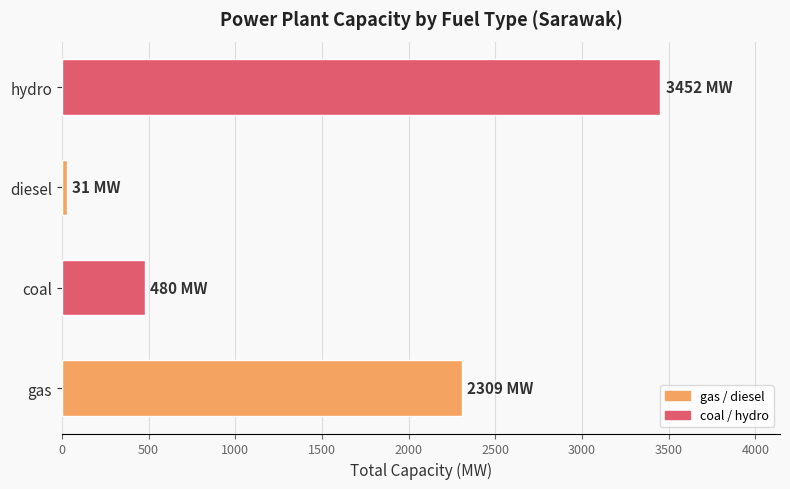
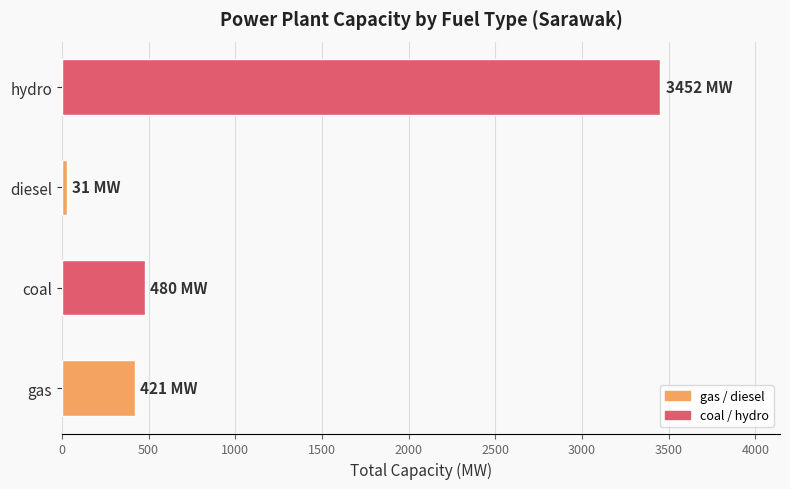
  {
    "hydro": 3452,
    "diesel": 31,
    "coal": 480,
-   "gas": 2309
+   "gas": 421
  }
